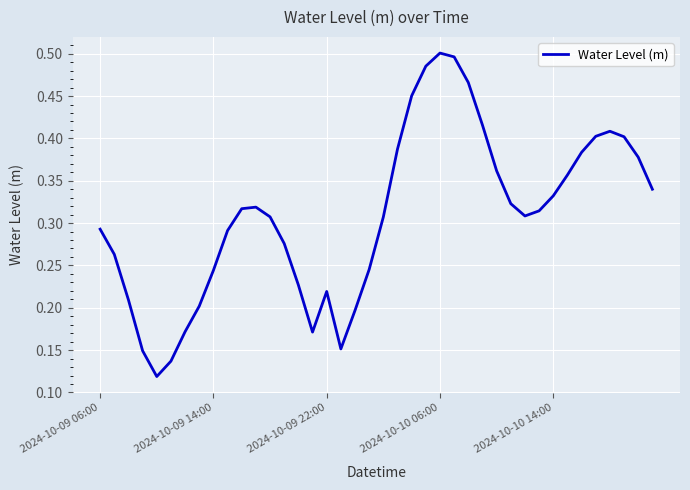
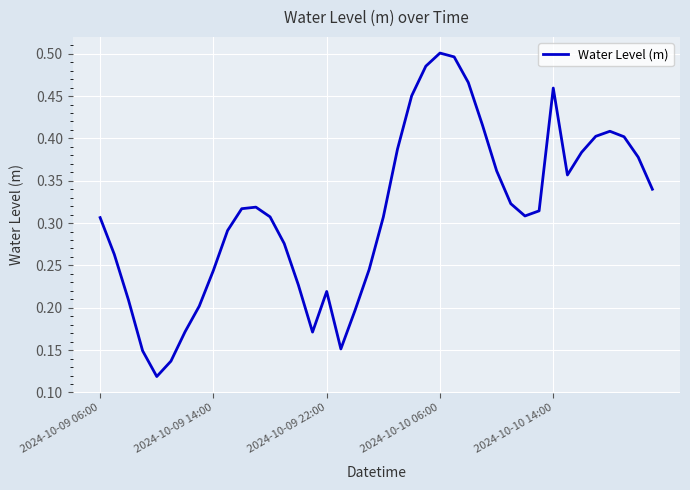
  {
-   "2024-10-09 06:00": 0.29,
+   "2024-10-09 06:00": 0.31,
    "2024-10-09 14:00": 0.24,
    "2024-10-09 22:00": 0.22,
    "2024-10-10 06:00": 0.50,
-   "2024-10-10 14:00": 0.33
+   "2024-10-10 14:00": 0.46
  }
